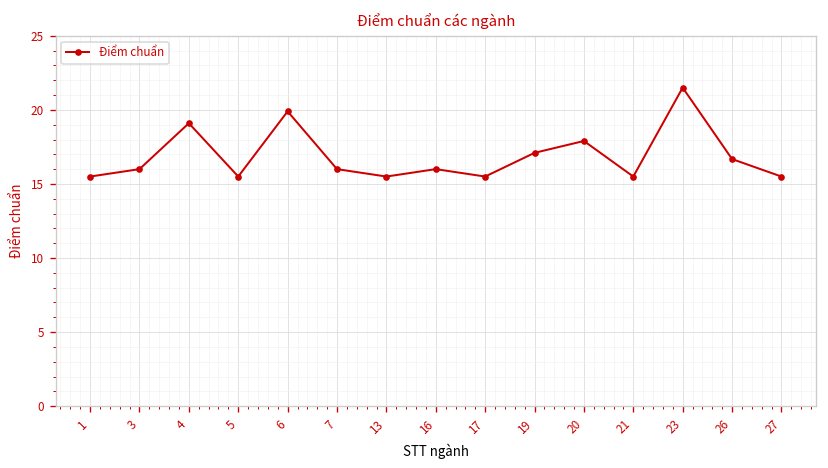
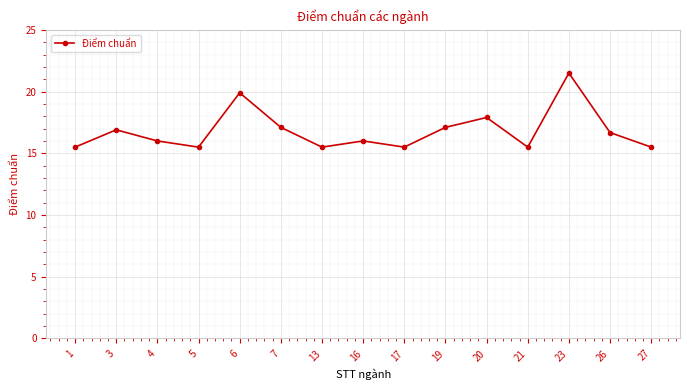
  {
    "1": 15.5,
-   "3": 16.0,
-   "4": 19.1,
+   "3": 16.9,
+   "4": 16.0,
    "5": 15.5,
    "6": 19.9,
-   "7": 16.0,
+   "7": 17.1,
    "13": 15.5,
    "16": 16.0,
    "17": 15.5,
    "19": 17.1,
    "20": 17.9,
    "21": 15.5,
    "23": 21.5,
    "26": 16.7,
    "27": 15.5
  }
